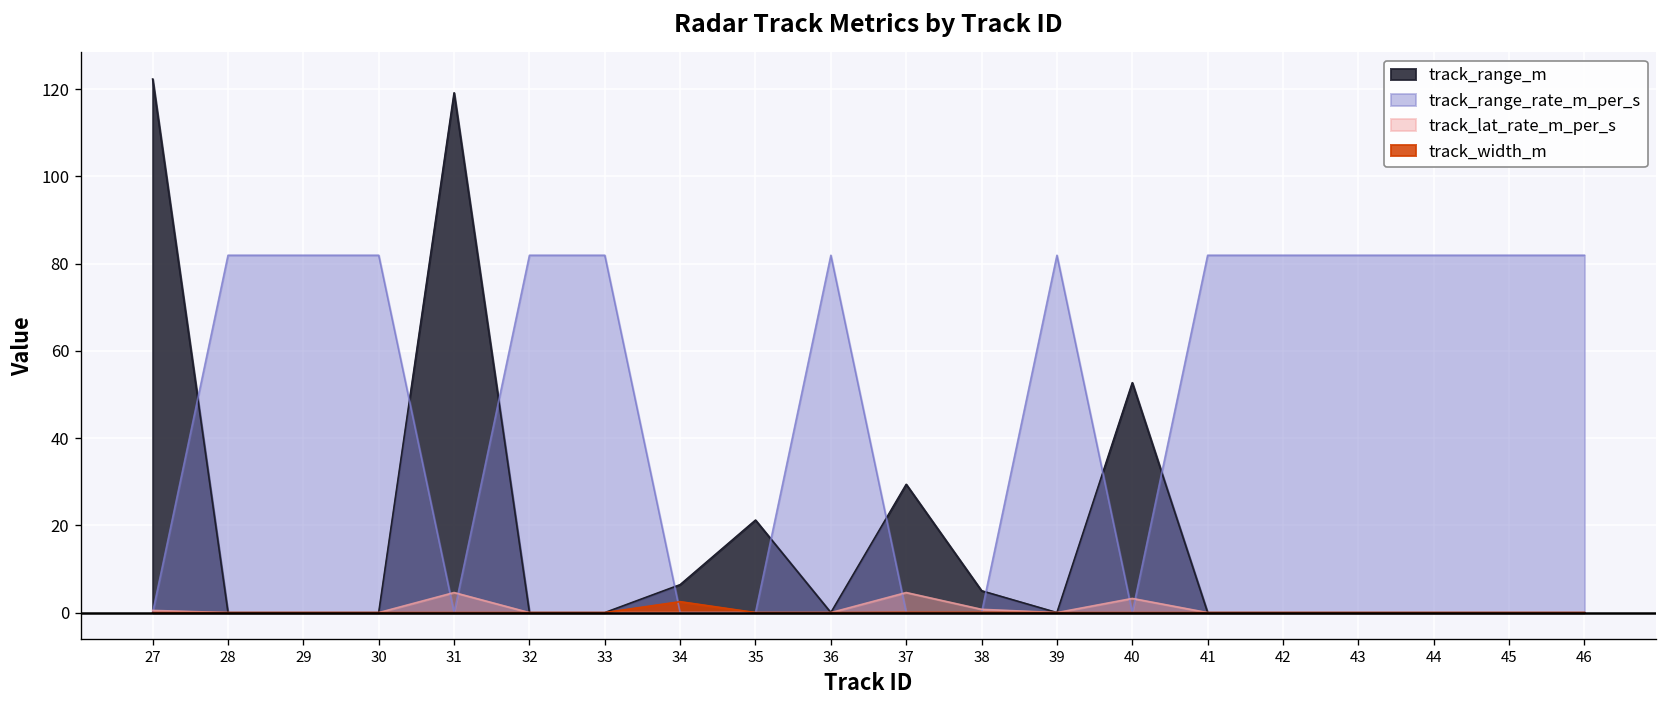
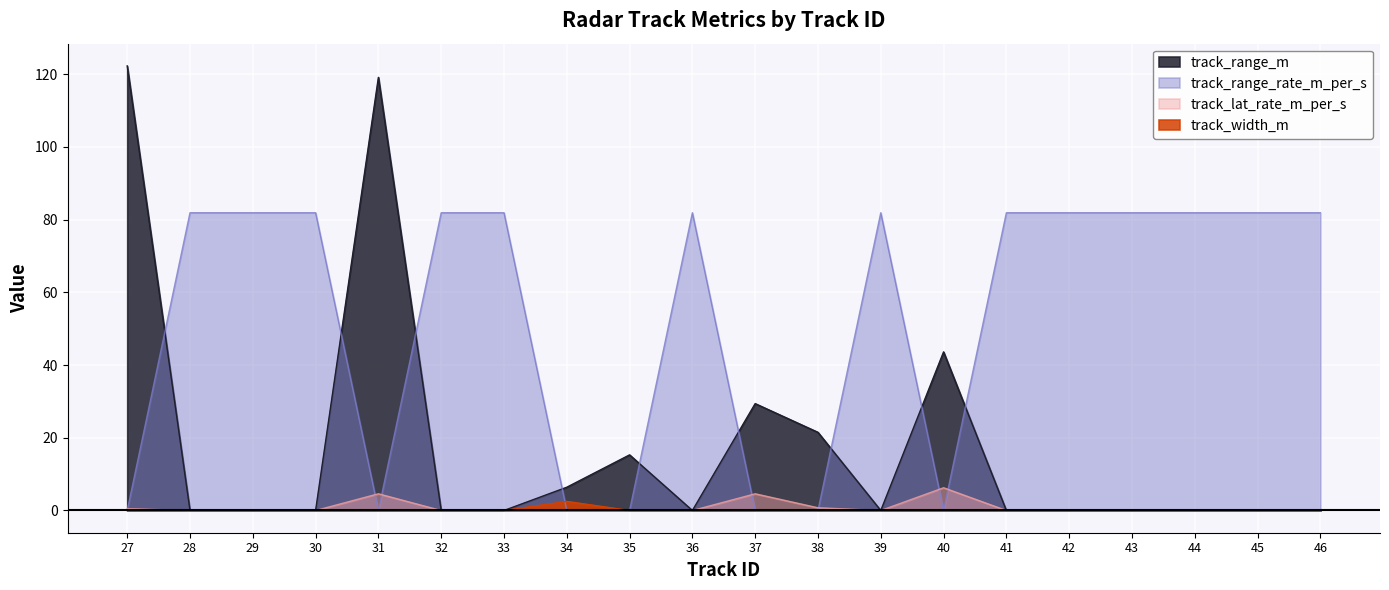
  {
    "track_range_m": {
      "27": 122,
      "31": 119,
      "34": 6,
-     "35": 21,
+     "35": 15,
      "37": 29,
-     "38": 5,
-     "40": 53
+     "38": 22,
+     "40": 44
    },
    "track_range_rate_m_per_s": {
      "28": 82,
      "29": 82,
      "30": 82,
      "32": 82,
      "33": 82,
      "36": 82,
      "39": 82,
      "41": 82,
      "42": 82,
      "43": 82,
      "44": 82,
      "45": 82,
      "46": 82
    },
    "track_lat_rate_m_per_s": {
      "31": 5,
      "37": 5,
-     "40": 3
+     "40": 6
    },
    "track_width_m": {
      "34": 3
    }
  }
